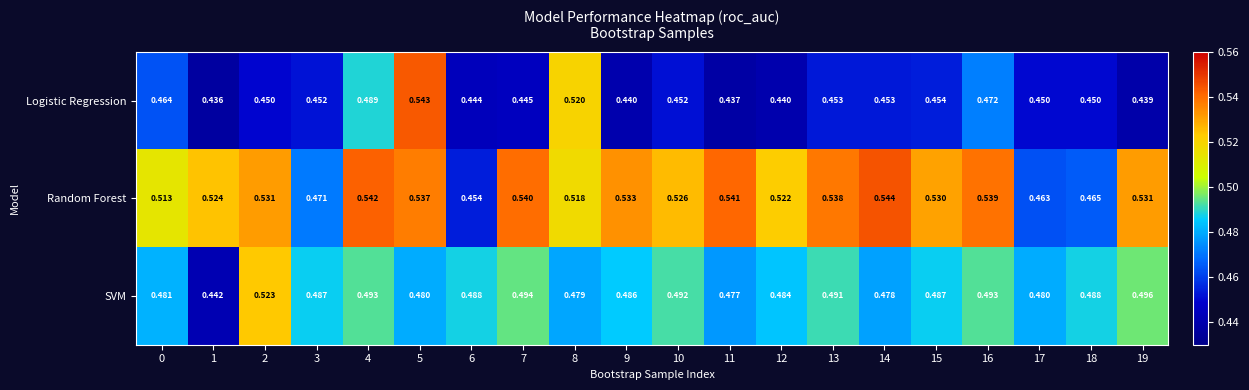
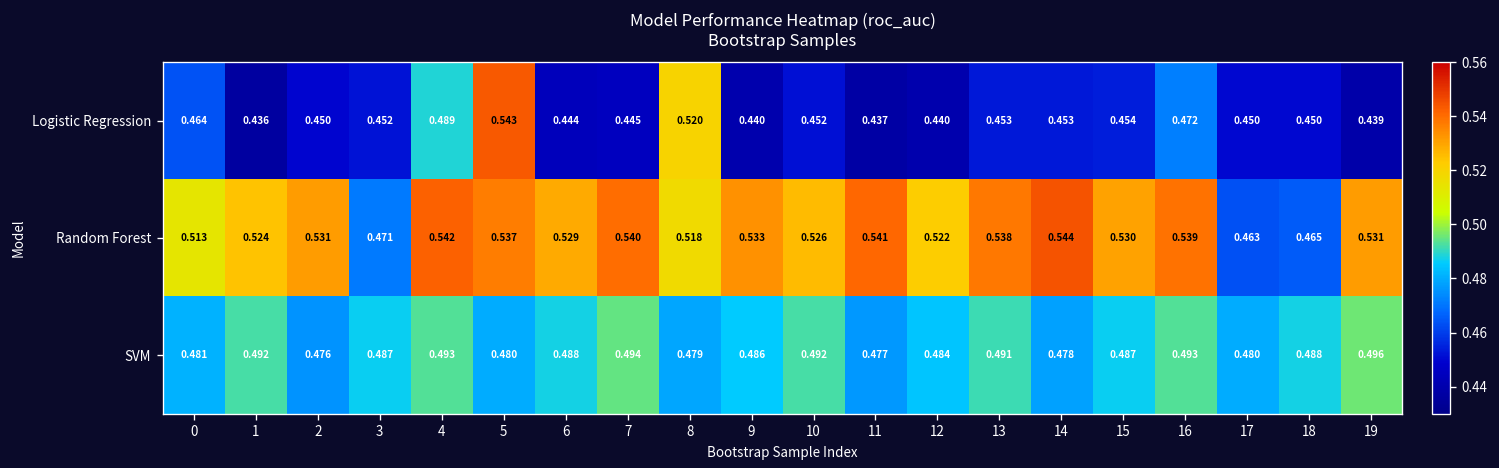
  {
    "Logistic Regression": {
      "0": 0.464,
      "1": 0.436,
      "2": 0.450,
      "3": 0.452,
      "4": 0.489,
      "5": 0.543,
      "6": 0.444,
      "7": 0.445,
      "8": 0.520,
      "9": 0.440,
      "10": 0.452,
      "11": 0.437,
      "12": 0.440,
      "13": 0.453,
      "14": 0.453,
      "15": 0.454,
      "16": 0.472,
      "17": 0.450,
      "18": 0.450,
      "19": 0.439
    },
    "Random Forest": {
      "0": 0.513,
      "1": 0.524,
      "2": 0.531,
      "3": 0.471,
      "4": 0.542,
      "5": 0.537,
-     "6": 0.454,
+     "6": 0.529,
      "7": 0.540,
      "8": 0.518,
      "9": 0.533,
      "10": 0.526,
      "11": 0.541,
      "12": 0.522,
      "13": 0.538,
      "14": 0.544,
      "15": 0.530,
      "16": 0.539,
      "17": 0.463,
      "18": 0.465,
      "19": 0.531
    },
    "SVM": {
      "0": 0.481,
-     "1": 0.442,
-     "2": 0.523,
+     "1": 0.492,
+     "2": 0.476,
      "3": 0.487,
      "4": 0.493,
      "5": 0.480,
      "6": 0.488,
      "7": 0.494,
      "8": 0.479,
      "9": 0.486,
      "10": 0.492,
      "11": 0.477,
      "12": 0.484,
      "13": 0.491,
      "14": 0.478,
      "15": 0.487,
      "16": 0.493,
      "17": 0.480,
      "18": 0.488,
      "19": 0.496
    }
  }
